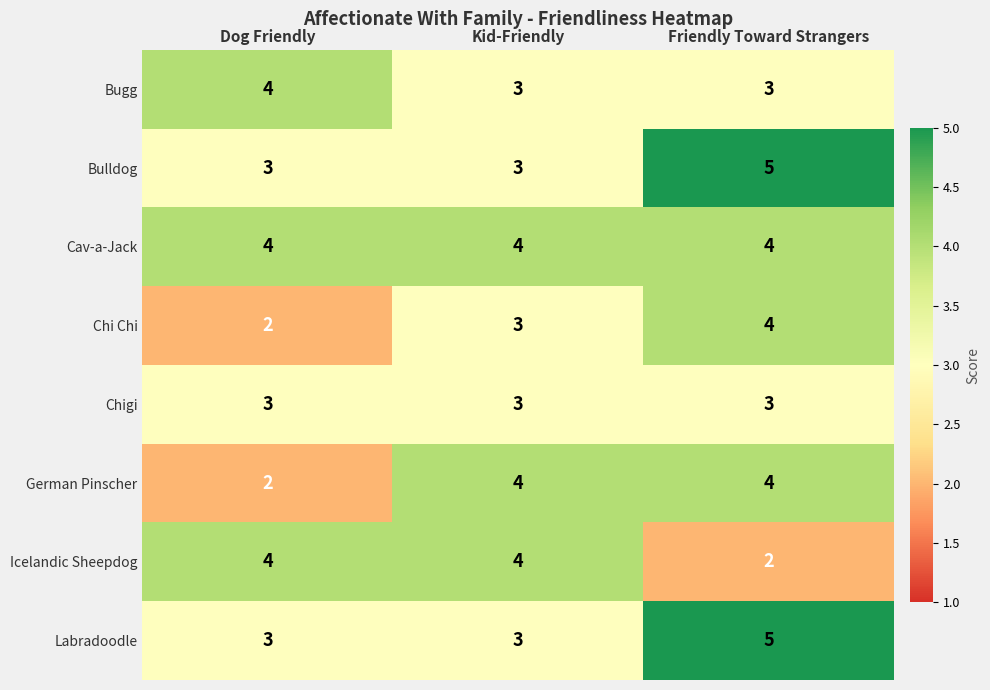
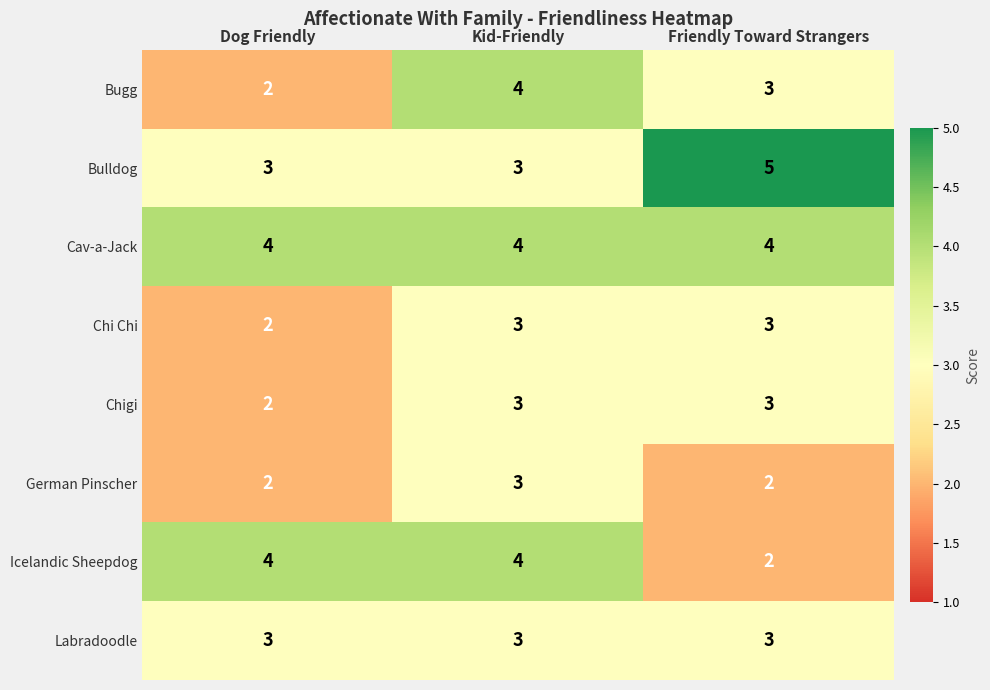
  {
    "Bugg": {
-     "Dog Friendly": 4,
-     "Kid-Friendly": 3,
+     "Dog Friendly": 2,
+     "Kid-Friendly": 4,
      "Friendly Toward Strangers": 3
    },
    "Bulldog": {
      "Dog Friendly": 3,
      "Kid-Friendly": 3,
      "Friendly Toward Strangers": 5
    },
    "Cav-a-Jack": {
      "Dog Friendly": 4,
      "Kid-Friendly": 4,
      "Friendly Toward Strangers": 4
    },
    "Chi Chi": {
      "Dog Friendly": 2,
      "Kid-Friendly": 3,
-     "Friendly Toward Strangers": 4
+     "Friendly Toward Strangers": 3
    },
    "Chigi": {
-     "Dog Friendly": 3,
+     "Dog Friendly": 2,
      "Kid-Friendly": 3,
      "Friendly Toward Strangers": 3
    },
    "German Pinscher": {
      "Dog Friendly": 2,
-     "Kid-Friendly": 4,
-     "Friendly Toward Strangers": 4
+     "Kid-Friendly": 3,
+     "Friendly Toward Strangers": 2
    },
    "Icelandic Sheepdog": {
      "Dog Friendly": 4,
      "Kid-Friendly": 4,
      "Friendly Toward Strangers": 2
    },
    "Labradoodle": {
      "Dog Friendly": 3,
      "Kid-Friendly": 3,
-     "Friendly Toward Strangers": 5
+     "Friendly Toward Strangers": 3
    }
  }
